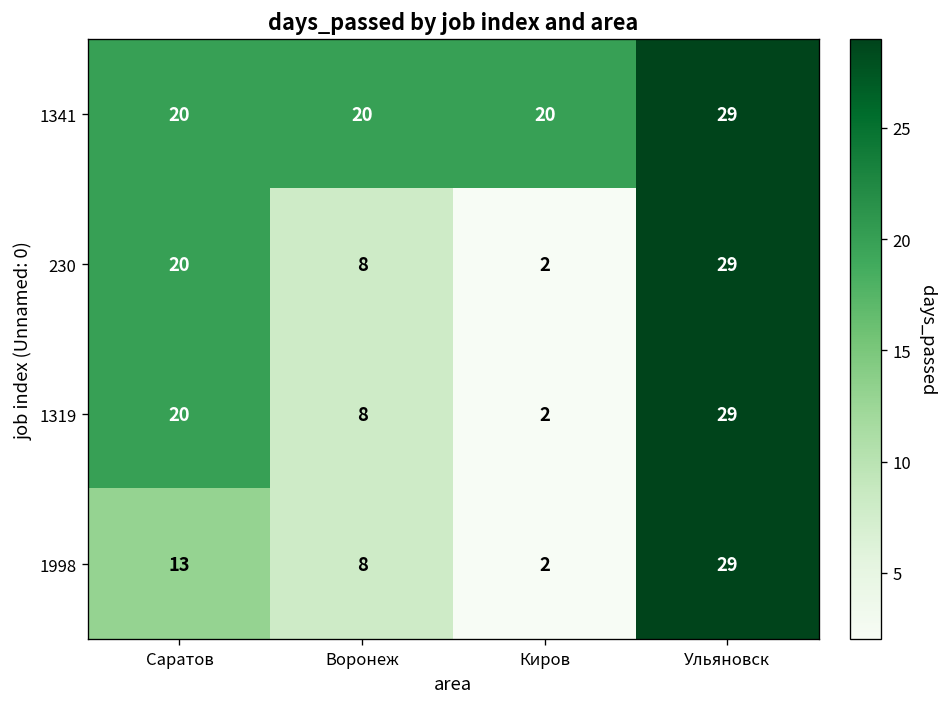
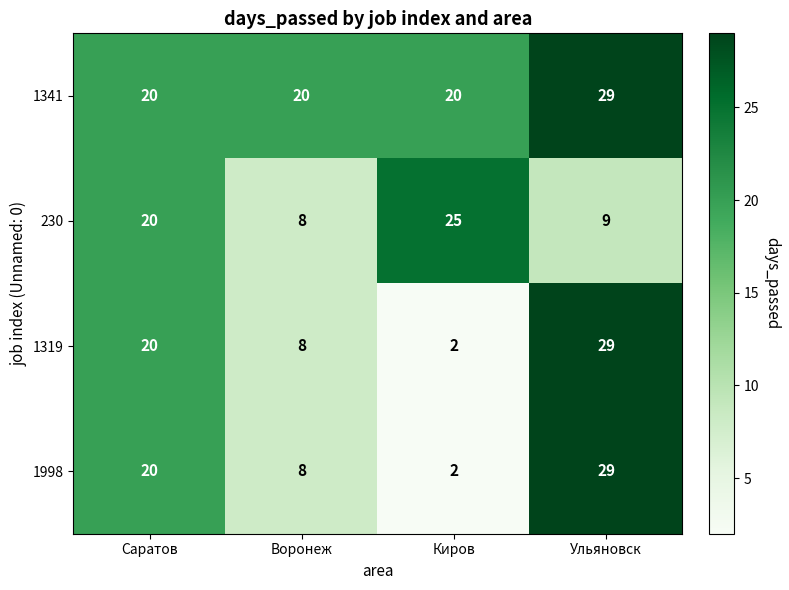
  {
    "1341": {
      "Саратов": 20,
      "Воронеж": 20,
      "Киров": 20,
      "Ульяновск": 29
    },
    "230": {
      "Саратов": 20,
      "Воронеж": 8,
-     "Киров": 2,
-     "Ульяновск": 29
+     "Киров": 25,
+     "Ульяновск": 9
    },
    "1319": {
      "Саратов": 20,
      "Воронеж": 8,
      "Киров": 2,
      "Ульяновск": 29
    },
    "1998": {
-     "Саратов": 13,
+     "Саратов": 20,
      "Воронеж": 8,
      "Киров": 2,
      "Ульяновск": 29
    }
  }
